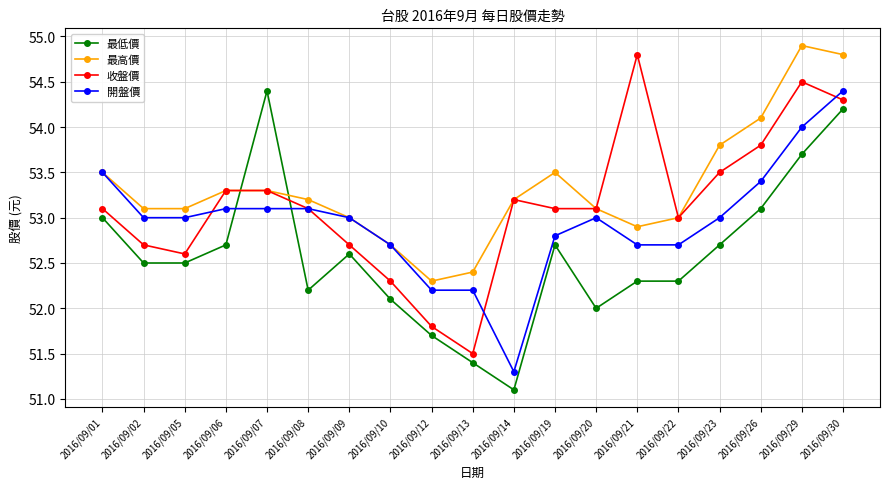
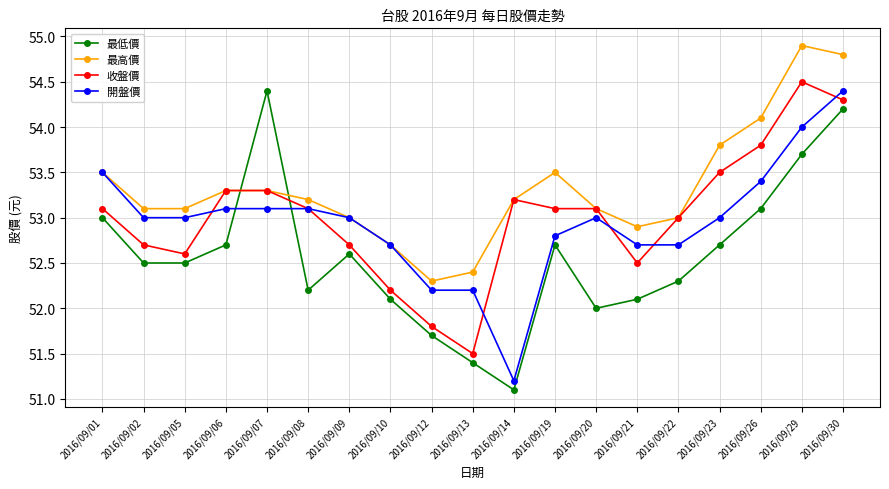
  {
    "最低價": {
      "2016/09/01": 53.0,
      "2016/09/02": 52.5,
      "2016/09/05": 52.5,
      "2016/09/06": 52.7,
      "2016/09/07": 54.4,
      "2016/09/08": 52.2,
      "2016/09/09": 52.6,
      "2016/09/10": 52.1,
      "2016/09/12": 51.7,
      "2016/09/13": 51.4,
      "2016/09/14": 51.1,
      "2016/09/19": 52.7,
      "2016/09/20": 52.0,
-     "2016/09/21": 52.3,
+     "2016/09/21": 52.1,
      "2016/09/22": 52.3,
      "2016/09/23": 52.7,
      "2016/09/26": 53.1,
      "2016/09/29": 53.7,
      "2016/09/30": 54.2
    },
    "最高價": {
      "2016/09/02": 53.1,
      "2016/09/05": 53.1,
      "2016/09/08": 53.2,
      "2016/09/12": 52.3,
      "2016/09/13": 52.4,
      "2016/09/19": 53.5,
      "2016/09/21": 52.9,
      "2016/09/23": 53.8,
      "2016/09/26": 54.1,
      "2016/09/29": 54.9,
      "2016/09/30": 54.8
    },
    "收盤價": {
      "2016/09/01": 53.1,
      "2016/09/02": 52.7,
      "2016/09/05": 52.6,
      "2016/09/09": 52.7,
-     "2016/09/10": 52.3,
+     "2016/09/10": 52.2,
      "2016/09/12": 51.8,
      "2016/09/13": 51.5,
      "2016/09/19": 53.1,
-     "2016/09/21": 54.8,
+     "2016/09/21": 52.5,
      "2016/09/23": 53.5,
      "2016/09/26": 53.8,
      "2016/09/29": 54.5,
      "2016/09/30": 54.3
    },
    "開盤價": {
      "2016/09/02": 53.0,
      "2016/09/05": 53.0,
      "2016/09/06": 53.1,
      "2016/09/07": 53.1,
      "2016/09/12": 52.2,
      "2016/09/13": 52.2,
-     "2016/09/14": 51.3,
+     "2016/09/14": 51.2,
      "2016/09/19": 52.8,
      "2016/09/20": 53.0,
      "2016/09/21": 52.7,
      "2016/09/22": 52.7,
      "2016/09/23": 53.0,
      "2016/09/26": 53.4,
      "2016/09/29": 54.0,
      "2016/09/30": 54.4
    }
  }
